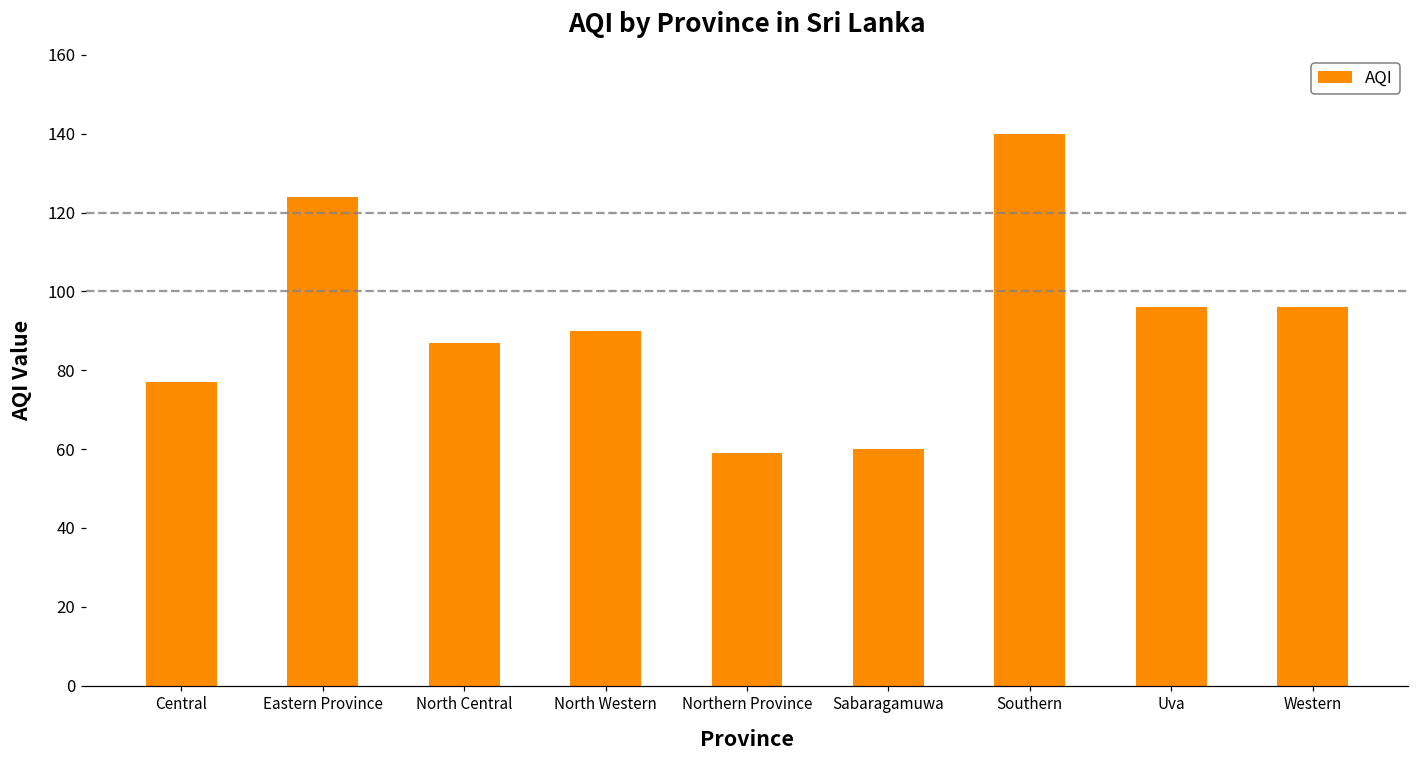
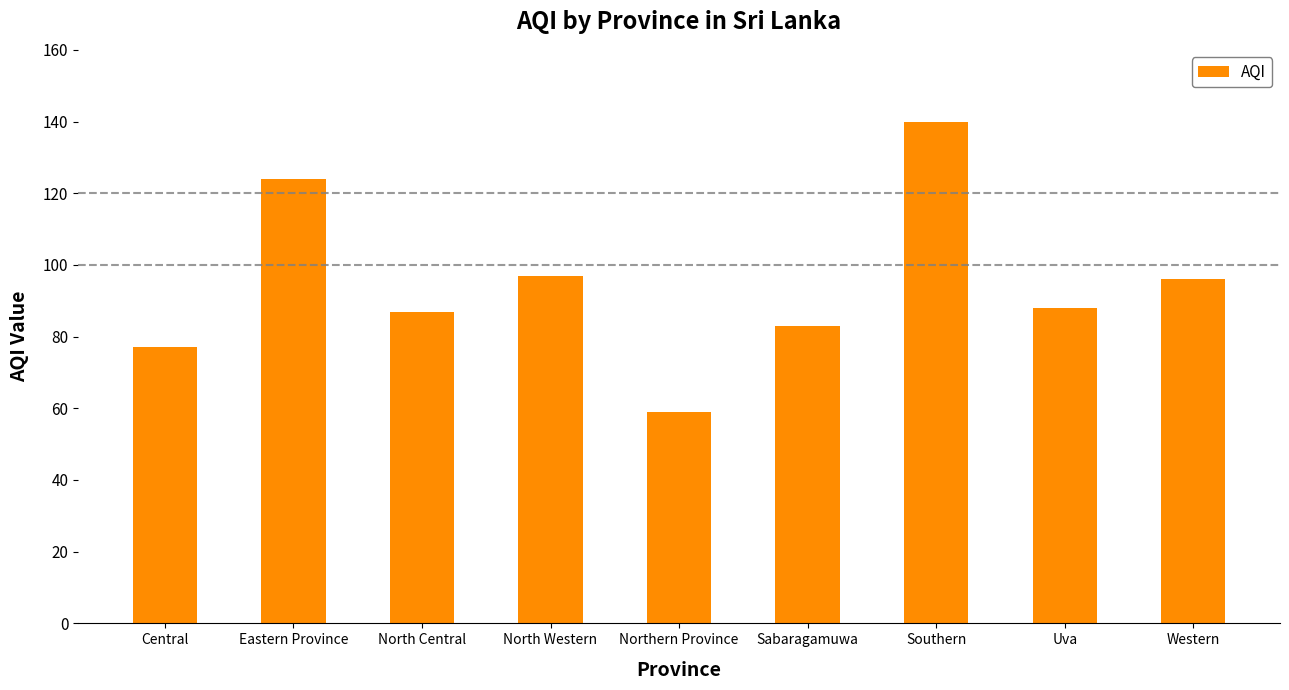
  {
    "Central": 77,
    "Eastern Province": 124,
    "North Central": 87,
-   "North Western": 90,
+   "North Western": 97,
    "Northern Province": 59,
-   "Sabaragamuwa": 60,
+   "Sabaragamuwa": 83,
    "Southern": 140,
-   "Uva": 96,
+   "Uva": 88,
    "Western": 96
  }
